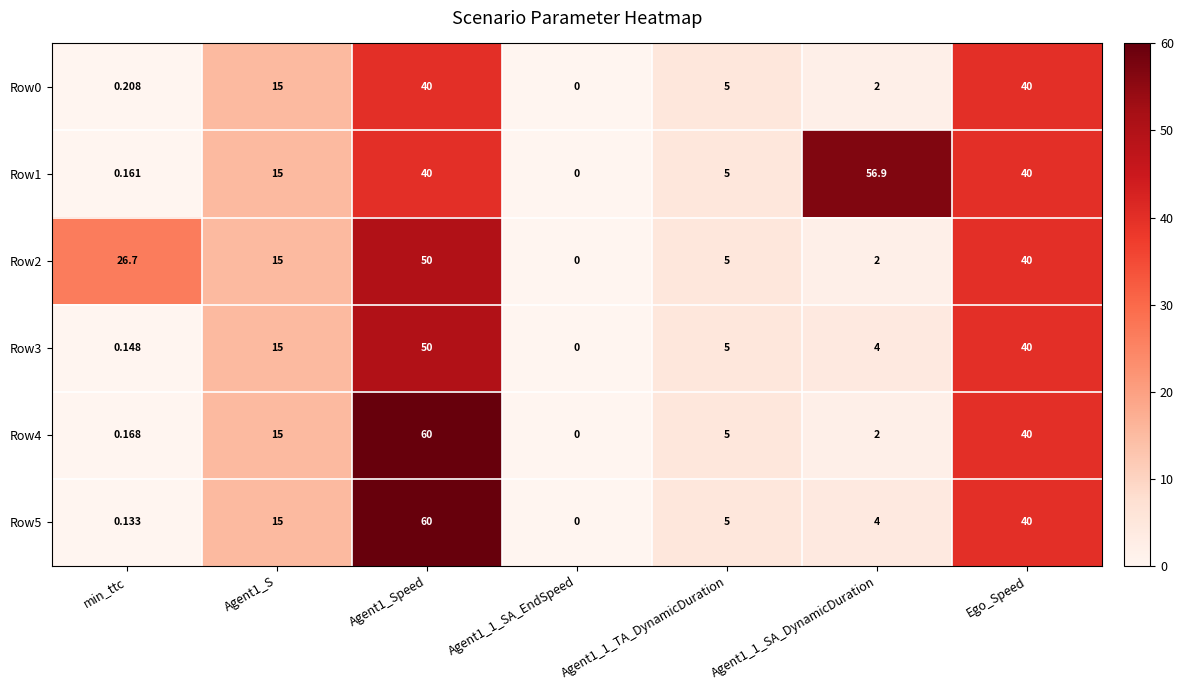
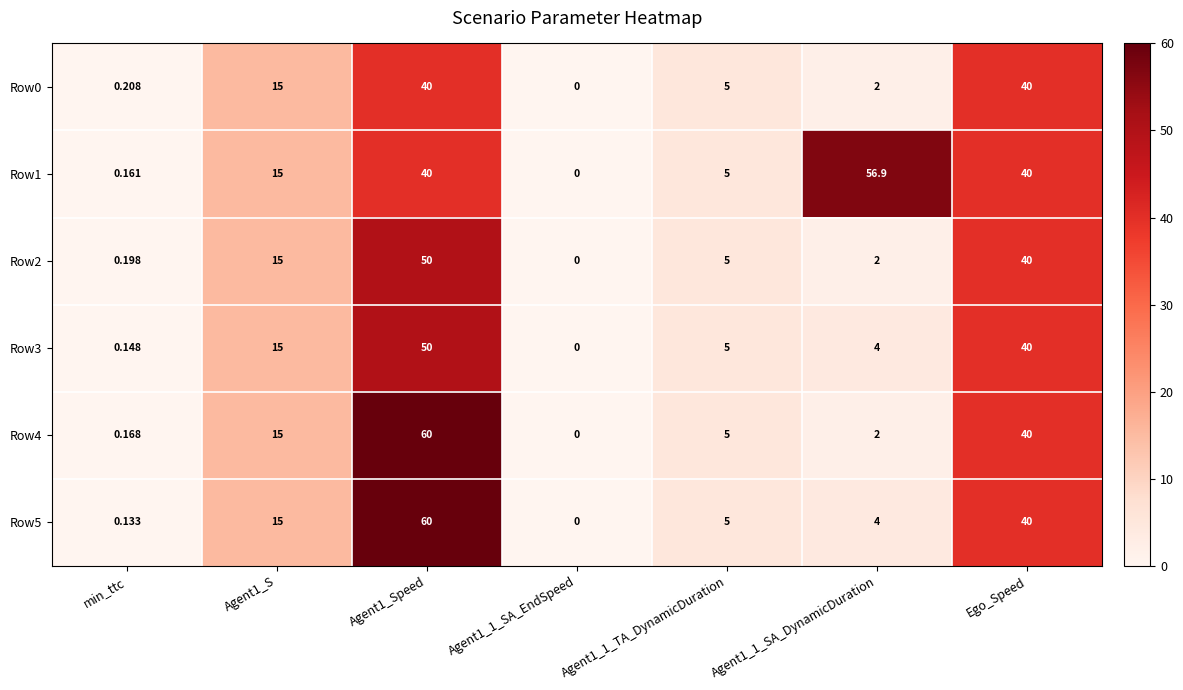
  {
    "Row0": {
      "min_ttc": 0.208,
      "Agent1_S": 15,
      "Agent1_Speed": 40,
      "Agent1_1_SA_EndSpeed": 0,
      "Agent1_1_TA_DynamicDuration": 5,
      "Agent1_1_SA_DynamicDuration": 2,
      "Ego_Speed": 40
    },
    "Row1": {
      "min_ttc": 0.161,
      "Agent1_S": 15,
      "Agent1_Speed": 40,
      "Agent1_1_SA_EndSpeed": 0,
      "Agent1_1_TA_DynamicDuration": 5,
      "Agent1_1_SA_DynamicDuration": 56.9,
      "Ego_Speed": 40
    },
    "Row2": {
-     "min_ttc": 26.7,
+     "min_ttc": 0.198,
      "Agent1_S": 15,
      "Agent1_Speed": 50,
      "Agent1_1_SA_EndSpeed": 0,
      "Agent1_1_TA_DynamicDuration": 5,
      "Agent1_1_SA_DynamicDuration": 2,
      "Ego_Speed": 40
    },
    "Row3": {
      "min_ttc": 0.148,
      "Agent1_S": 15,
      "Agent1_Speed": 50,
      "Agent1_1_SA_EndSpeed": 0,
      "Agent1_1_TA_DynamicDuration": 5,
      "Agent1_1_SA_DynamicDuration": 4,
      "Ego_Speed": 40
    },
    "Row4": {
      "min_ttc": 0.168,
      "Agent1_S": 15,
      "Agent1_Speed": 60,
      "Agent1_1_SA_EndSpeed": 0,
      "Agent1_1_TA_DynamicDuration": 5,
      "Agent1_1_SA_DynamicDuration": 2,
      "Ego_Speed": 40
    },
    "Row5": {
      "min_ttc": 0.133,
      "Agent1_S": 15,
      "Agent1_Speed": 60,
      "Agent1_1_SA_EndSpeed": 0,
      "Agent1_1_TA_DynamicDuration": 5,
      "Agent1_1_SA_DynamicDuration": 4,
      "Ego_Speed": 40
    }
  }
